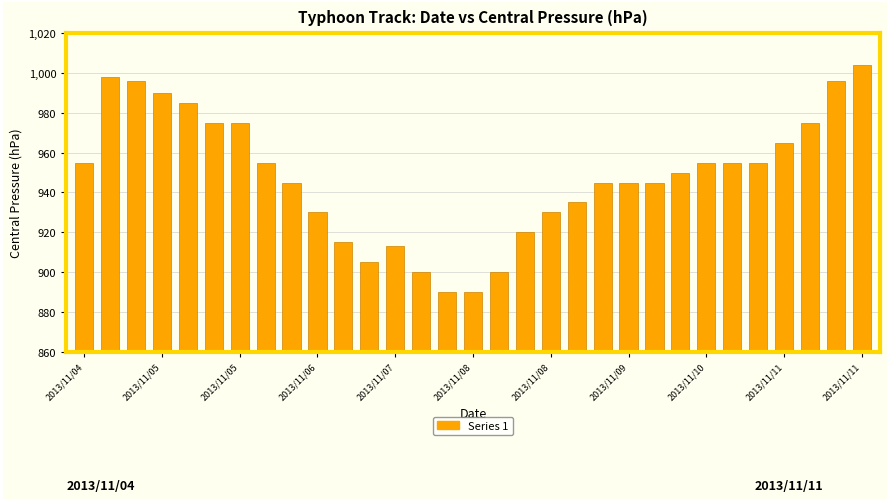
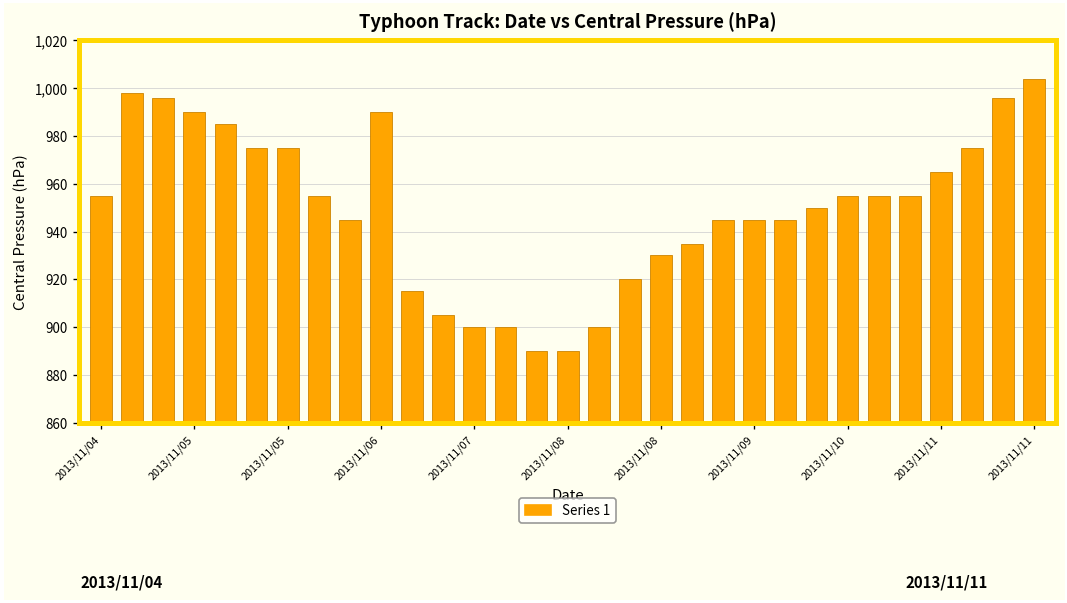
  {
    "2013/11/04": 955,
-   "2013/11/06": 930,
-   "2013/11/07": 913,
+   "2013/11/06": 990,
+   "2013/11/07": 900,
    "2013/11/09": 945,
    "2013/11/10": 955
  }
